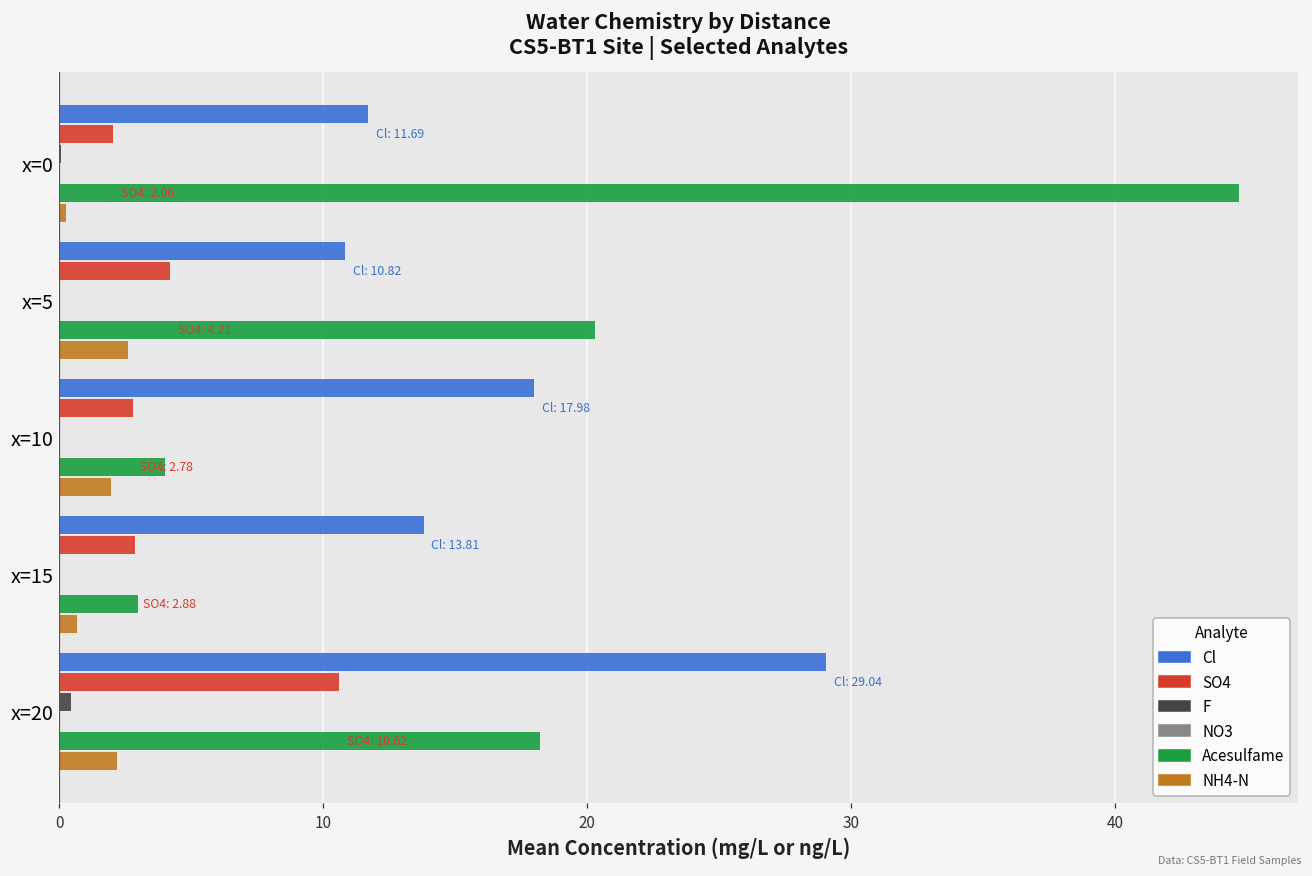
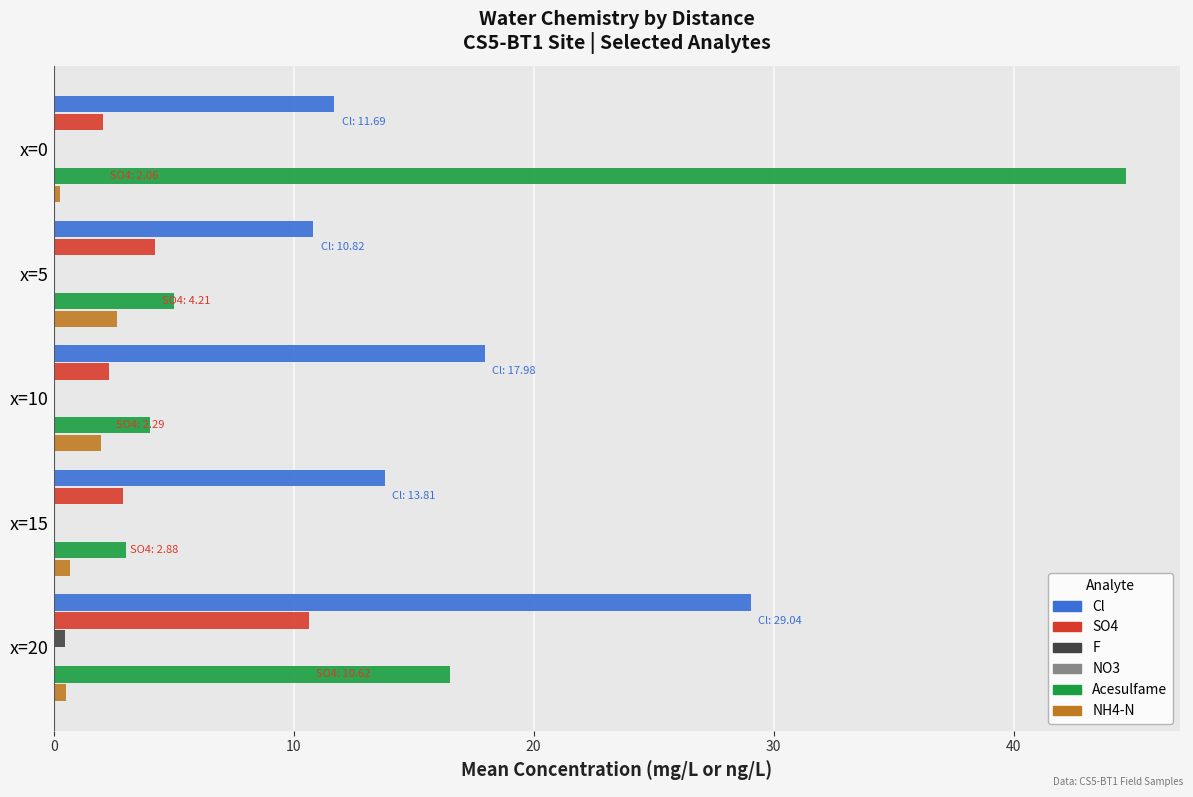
  {
    "Cl": {
      "x=0": 11.69,
      "x=5": 10.82,
      "x=10": 17.98,
      "x=15": 13.81,
      "x=20": 29.04
    },
    "SO4": {
-     "x=10": 2.78
+     "x=10": 2.29
    },
    "F": {
      "x=20": 0.5
    },
    "NO3": {
      "x=0": 0.0,
      "x=5": 0.0,
      "x=10": 0.0,
      "x=15": 0.0,
      "x=20": 0.0
    },
    "Acesulfame": {
-     "x=5": 20.3,
-     "x=20": 18.2
+     "x=5": 5.0,
+     "x=20": 16.5
    },
    "NH4-N": {
      "x=0": 0.3,
      "x=5": 2.6,
      "x=10": 2.0,
      "x=15": 0.7,
-     "x=20": 2.2
+     "x=20": 0.5
    }
  }
